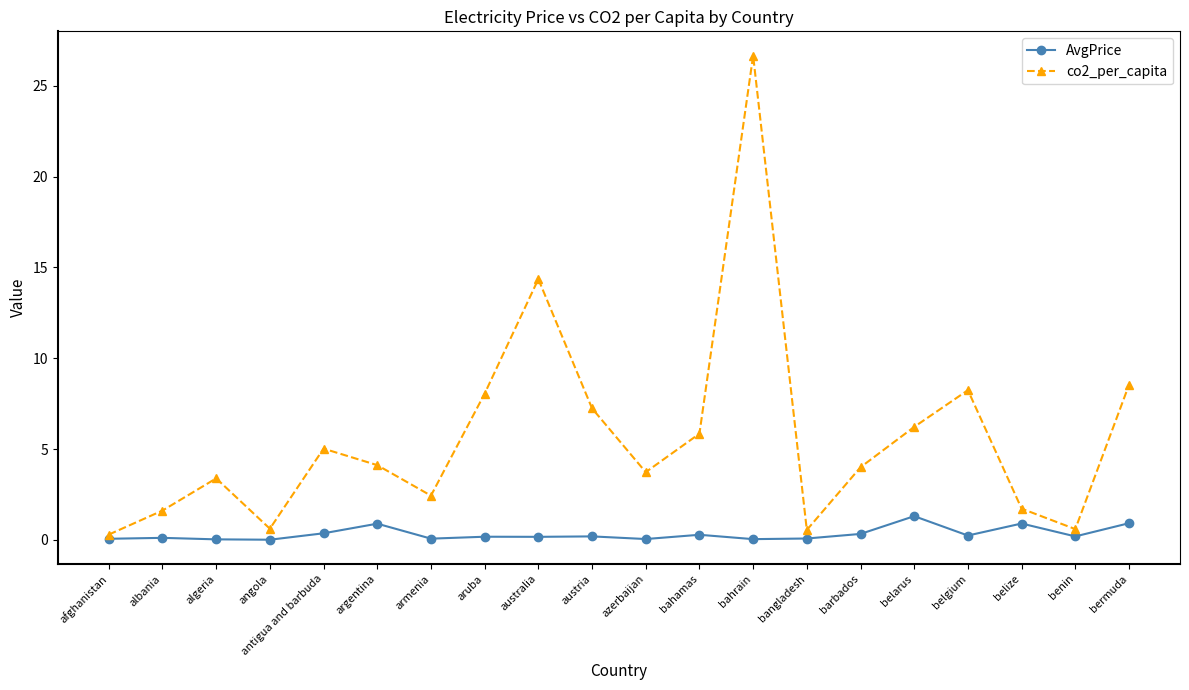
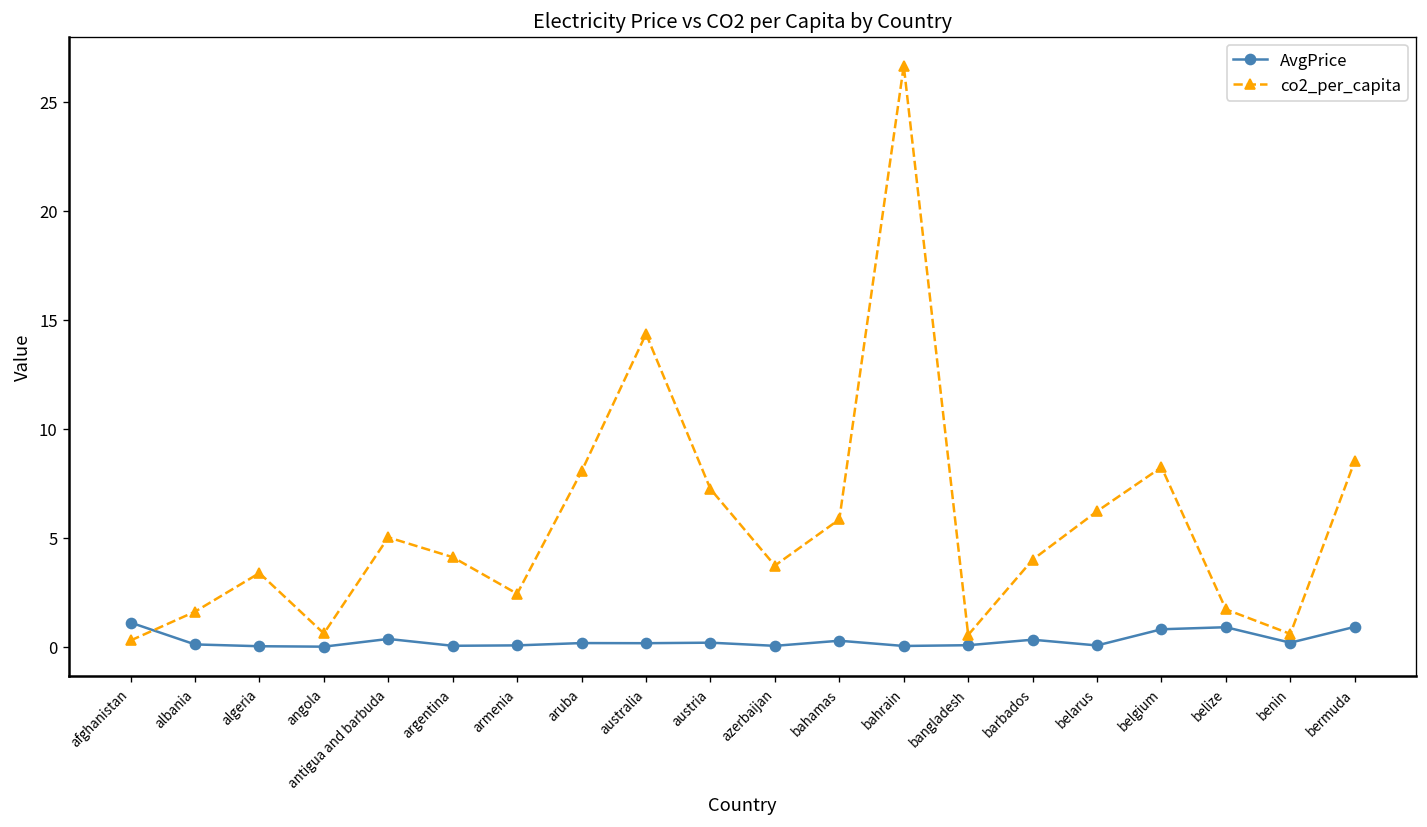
  {
    "AvgPrice": {
-     "afghanistan": 0.1,
+     "afghanistan": 1.1,
      "albania": 0.1,
      "algeria": 0.0,
      "angola": 0.0,
      "antigua and barbuda": 0.4,
-     "argentina": 0.9,
+     "argentina": 0.1,
      "armenia": 0.1,
      "aruba": 0.2,
      "australia": 0.2,
      "austria": 0.2,
      "azerbaijan": 0.1,
      "bahamas": 0.3,
      "bahrain": 0.0,
      "bangladesh": 0.1,
      "barbados": 0.3,
-     "belarus": 1.3,
-     "belgium": 0.2,
+     "belarus": 0.1,
+     "belgium": 0.8,
      "belize": 0.9,
      "benin": 0.2,
      "bermuda": 0.9
    },
    "co2_per_capita": {
      "afghanistan": 0.3,
      "albania": 1.6,
      "algeria": 3.4,
      "angola": 0.6,
      "antigua and barbuda": 5.0,
      "argentina": 4.1,
      "armenia": 2.4,
      "aruba": 8.1,
      "australia": 14.4,
      "austria": 7.2,
      "azerbaijan": 3.7,
      "bahamas": 5.9,
      "bahrain": 26.7,
      "bangladesh": 0.6,
      "barbados": 4.0,
      "belarus": 6.2,
      "belgium": 8.2,
      "belize": 1.7,
      "benin": 0.6,
      "bermuda": 8.5
    }
  }
